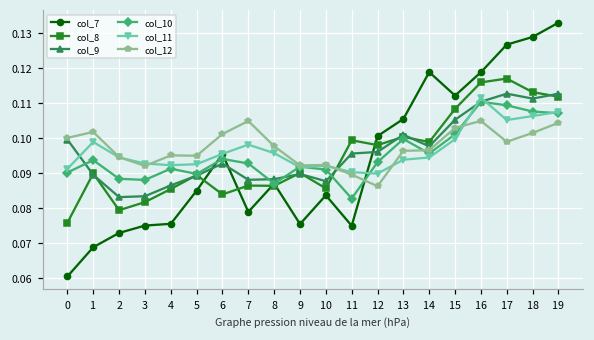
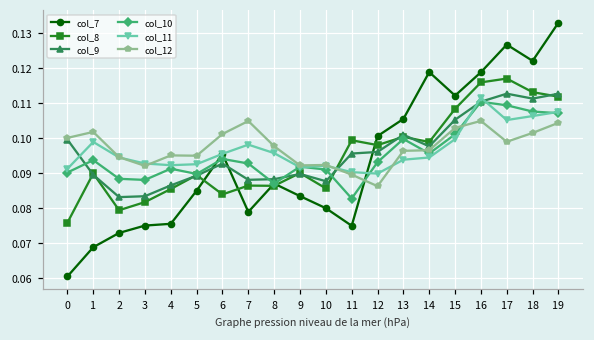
  {
    "col_7": {
      "0": 0.061,
      "1": 0.069,
      "2": 0.073,
      "3": 0.075,
      "4": 0.076,
      "5": 0.085,
      "7": 0.079,
-     "9": 0.075,
-     "10": 0.084,
+     "9": 0.083,
+     "10": 0.080,
      "11": 0.075,
      "12": 0.101,
      "13": 0.105,
      "14": 0.119,
      "15": 0.112,
      "16": 0.119,
      "17": 0.127,
-     "18": 0.129,
+     "18": 0.122,
      "19": 0.133
    }
  }
